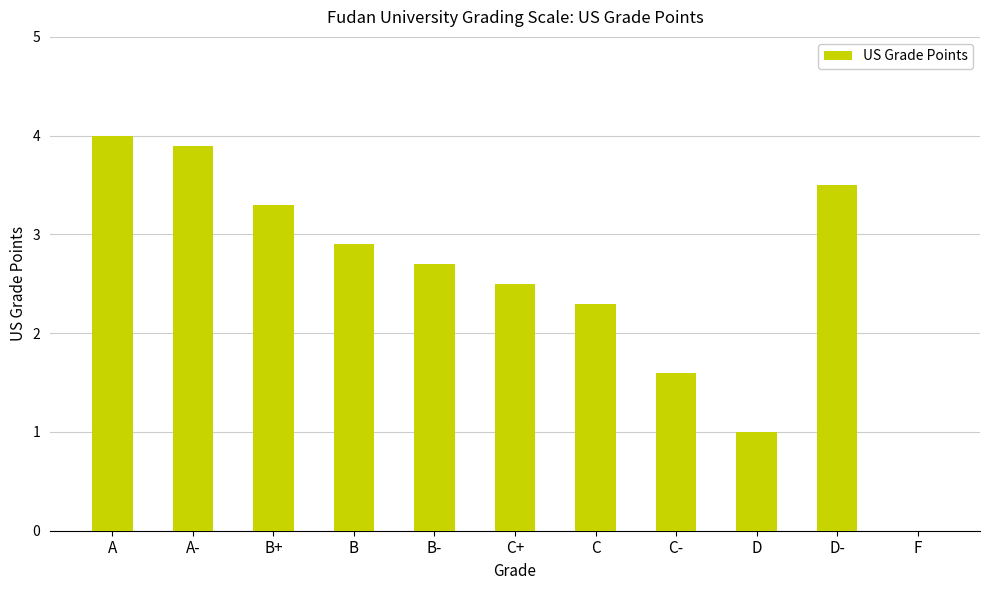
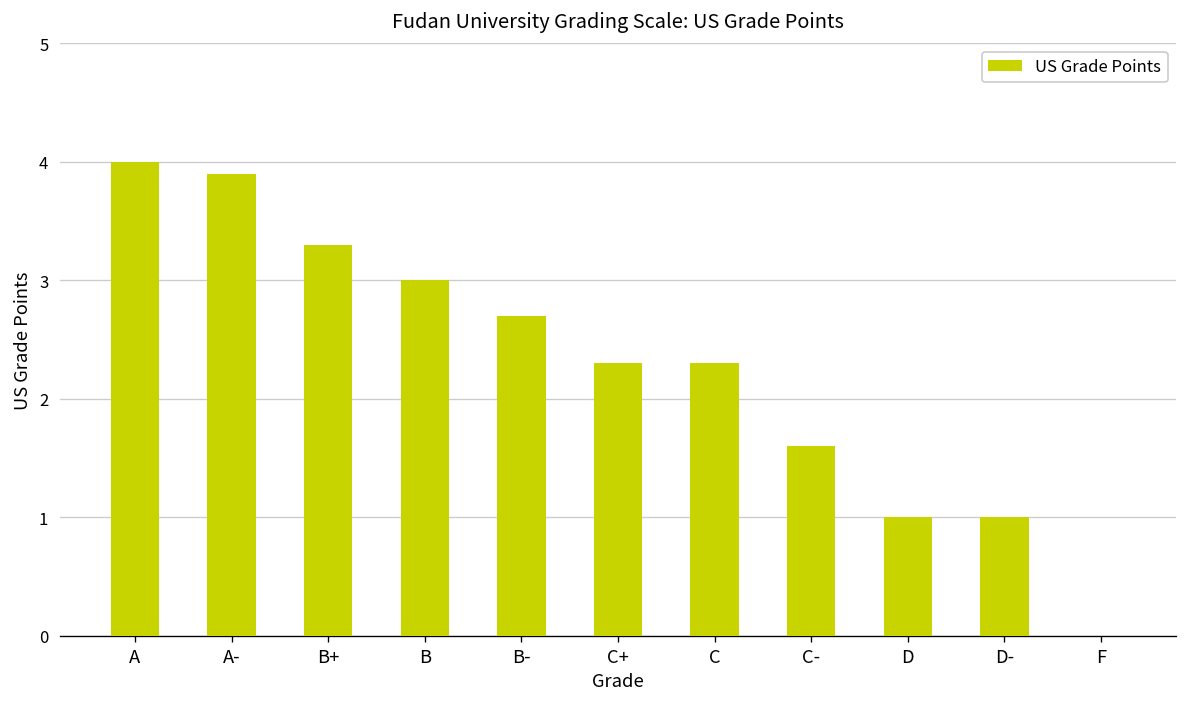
  {
    "A": 4.0,
    "A-": 3.9,
    "B+": 3.3,
-   "B": 2.9,
+   "B": 3.0,
    "B-": 2.7,
-   "C+": 2.5,
+   "C+": 2.3,
    "C": 2.3,
    "C-": 1.6,
    "D": 1.0,
-   "D-": 3.5,
+   "D-": 1.0,
    "F": 0.0
  }
